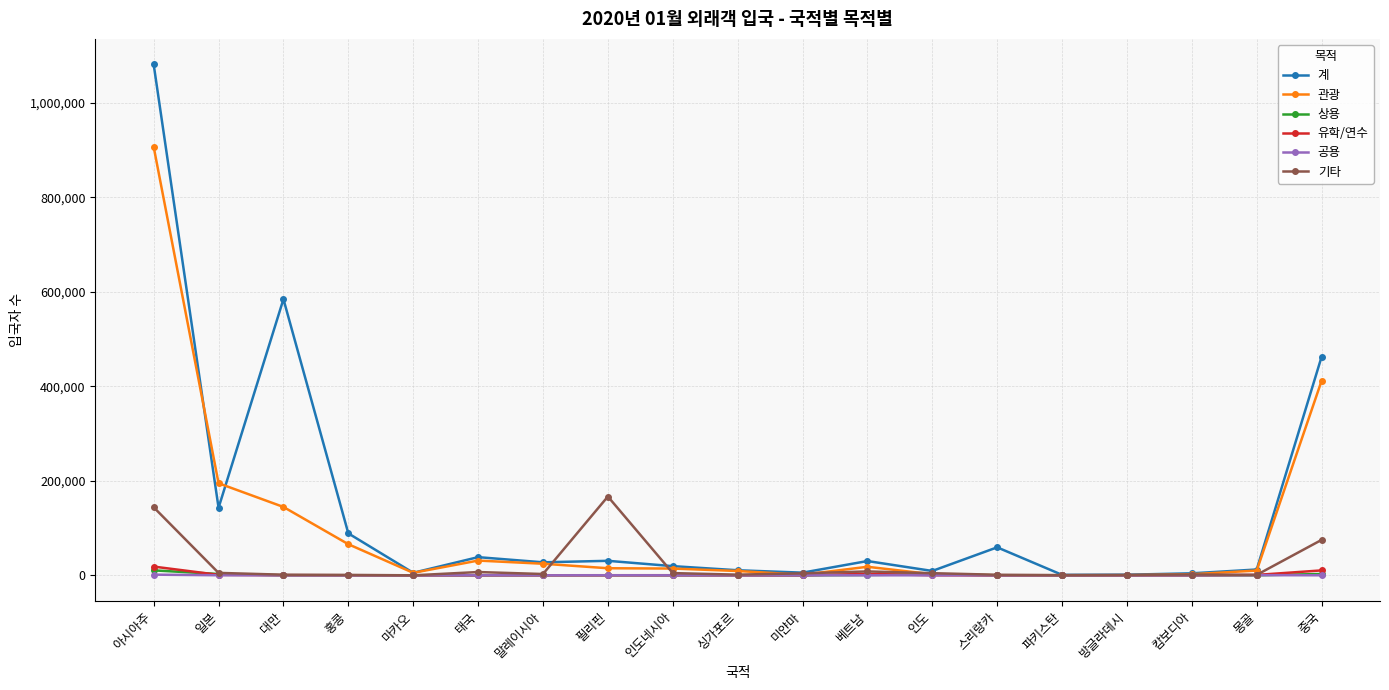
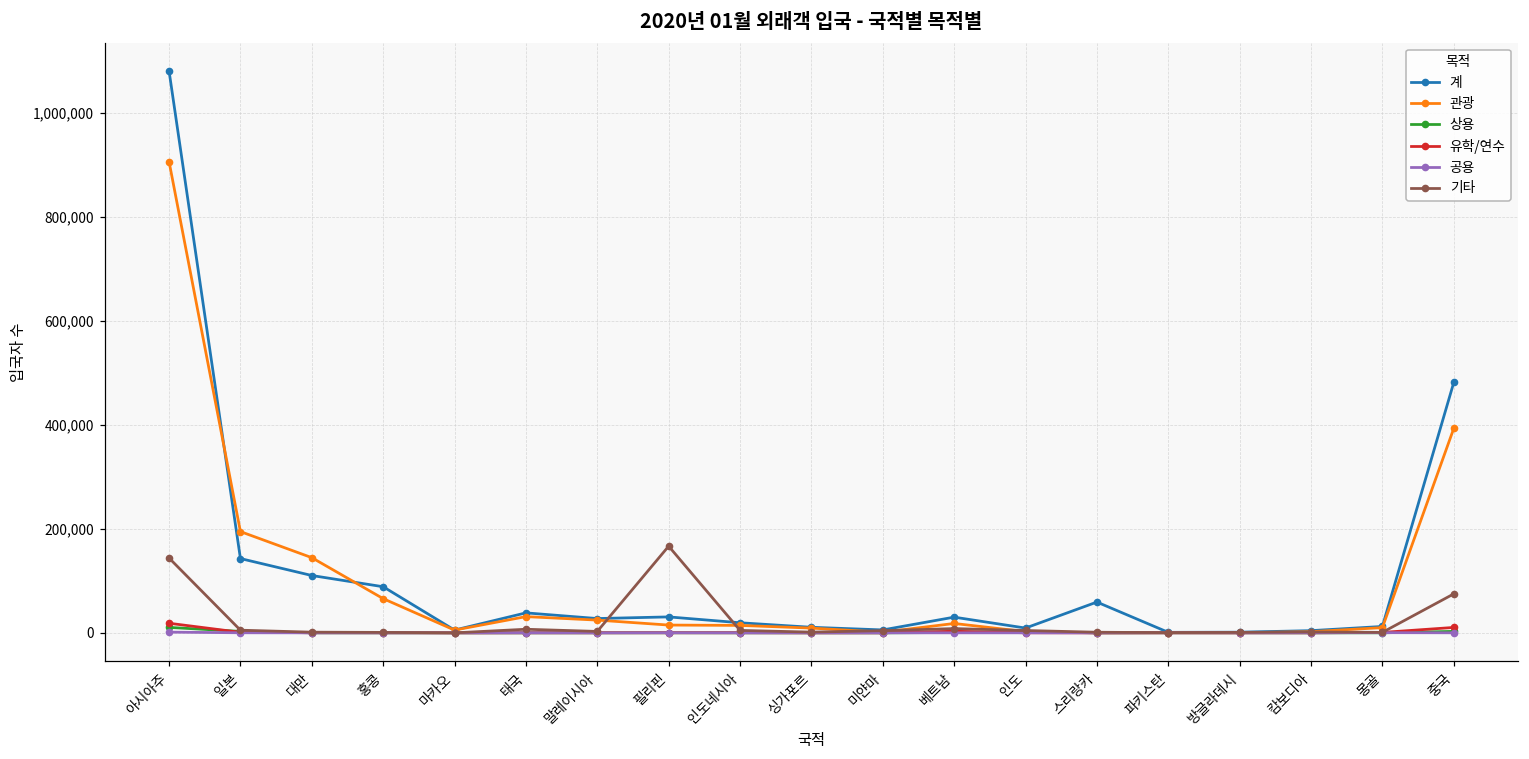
  {
    "계": {
      "아시아주": "1,080,000",
      "일본": "140,000",
-     "대만": "580,000",
+     "대만": "110,000",
      "홍콩": "90,000",
      "태국": "40,000",
      "필리핀": "30,000",
      "베트남": "30,000",
      "스리랑카": "60,000",
-     "중국": "460,000"
+     "중국": "480,000"
    },
    "관광": {
      "아시아주": "910,000",
      "일본": "190,000",
      "대만": "140,000",
      "홍콩": "70,000",
      "태국": "30,000",
      "필리핀": "20,000",
      "베트남": "20,000",
-     "중국": "410,000"
+     "중국": "390,000"
    },
    "상용": {
      "아시아주": "10,000"
    },
    "유학/연수": {
      "아시아주": "20,000",
      "중국": "10,000"
    },
    "공용": {
      "아시아주": "0"
    },
    "기타": {
      "아시아주": "140,000",
      "태국": "10,000",
      "필리핀": "170,000",
      "중국": "80,000"
    }
  }
